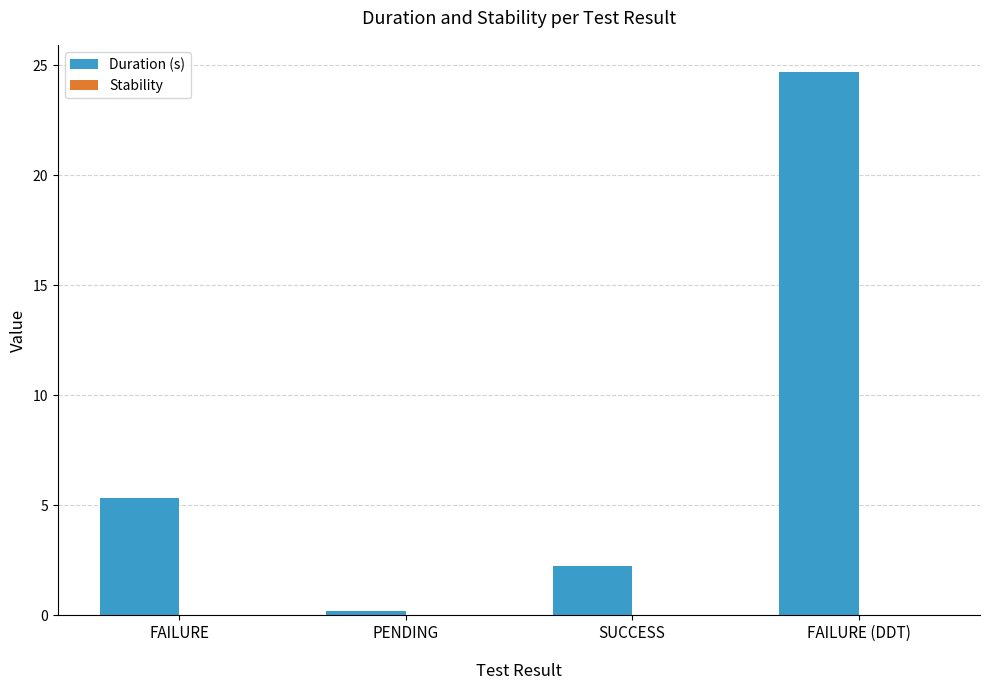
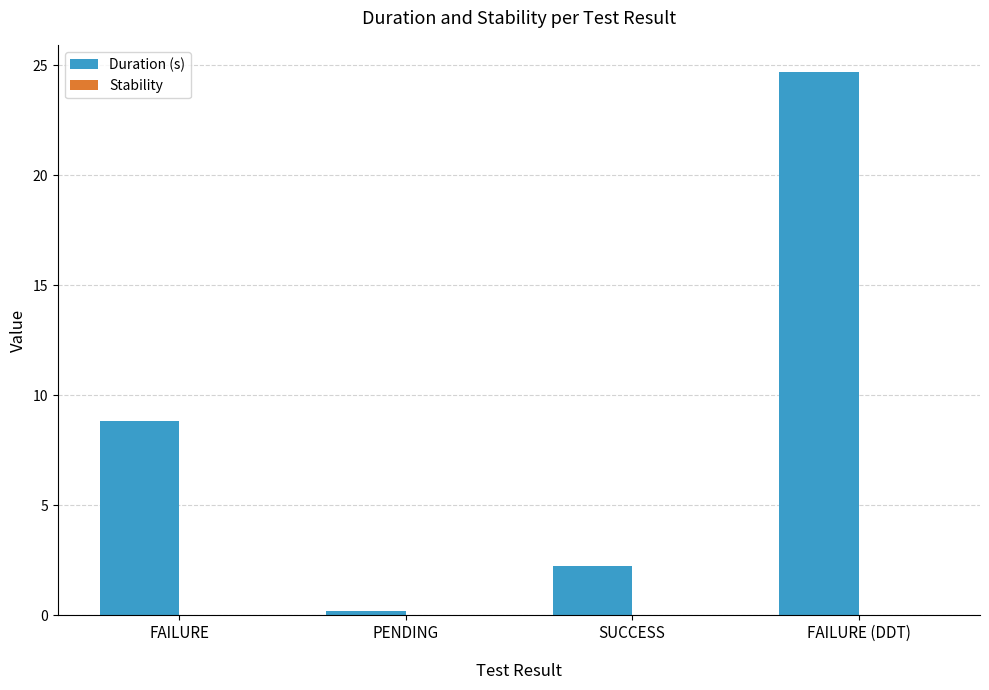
  {
    "Duration (s)": {
-     "FAILURE": 5.3,
+     "FAILURE": 8.8,
      "PENDING": 0.2,
      "SUCCESS": 2.3,
      "FAILURE (DDT)": 24.7
    },
    "Stability": {
      "FAILURE": 0.0,
      "PENDING": 0.0,
      "SUCCESS": 0.0,
      "FAILURE (DDT)": 0.0
    }
  }
